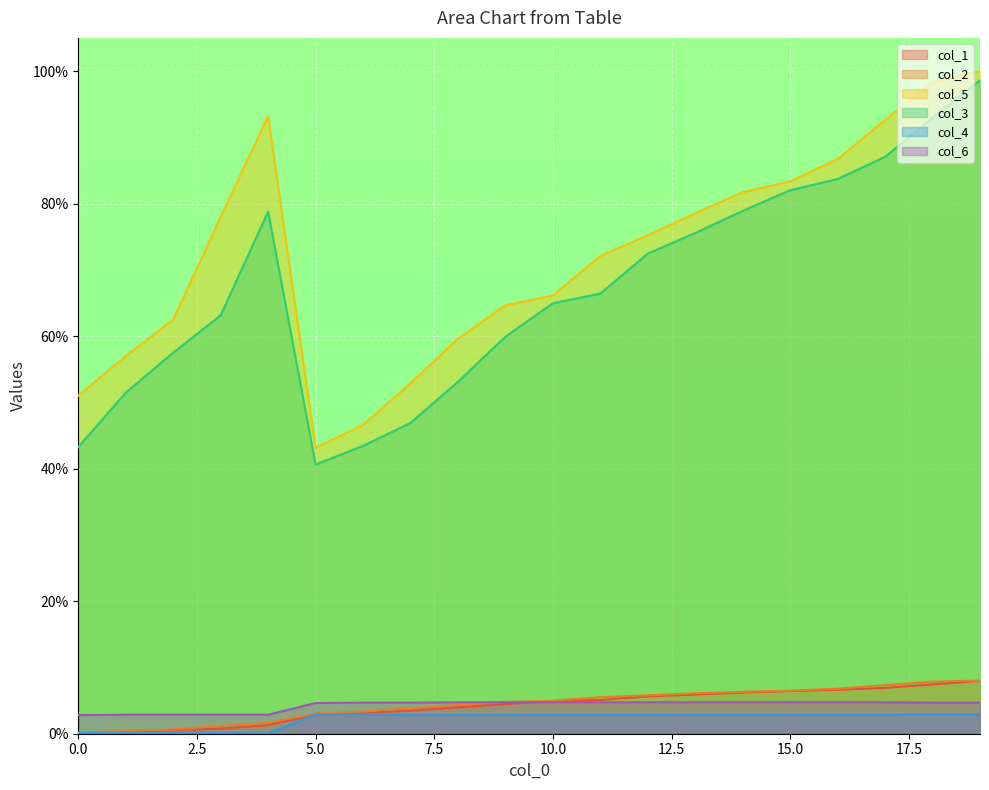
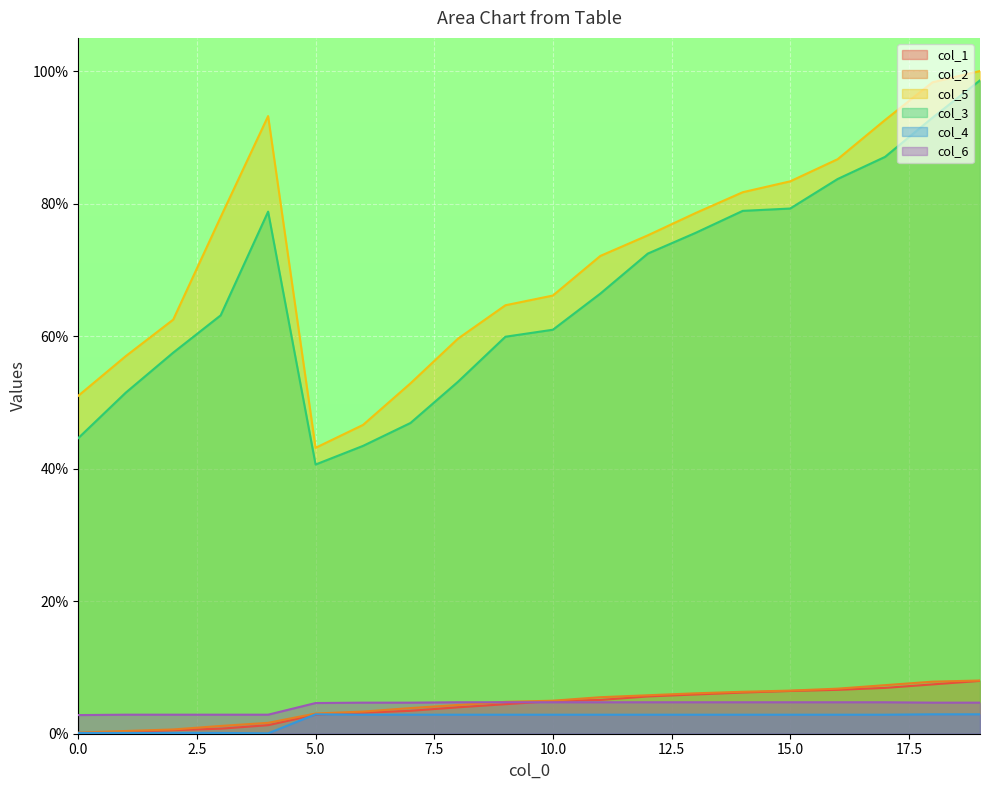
  {
    "col_3": {
-     "0.0": "43%",
+     "0.0": "45%",
      "5.0": "41%",
-     "10.0": "65%",
-     "15.0": "82%"
+     "10.0": "61%",
+     "15.0": "79%"
    },
    "col_4": {
      "10.0": "3%",
      "15.0": "3%"
    },
    "col_6": {
      "0.0": "3%",
      "5.0": "5%",
      "15.0": "5%"
    }
  }
